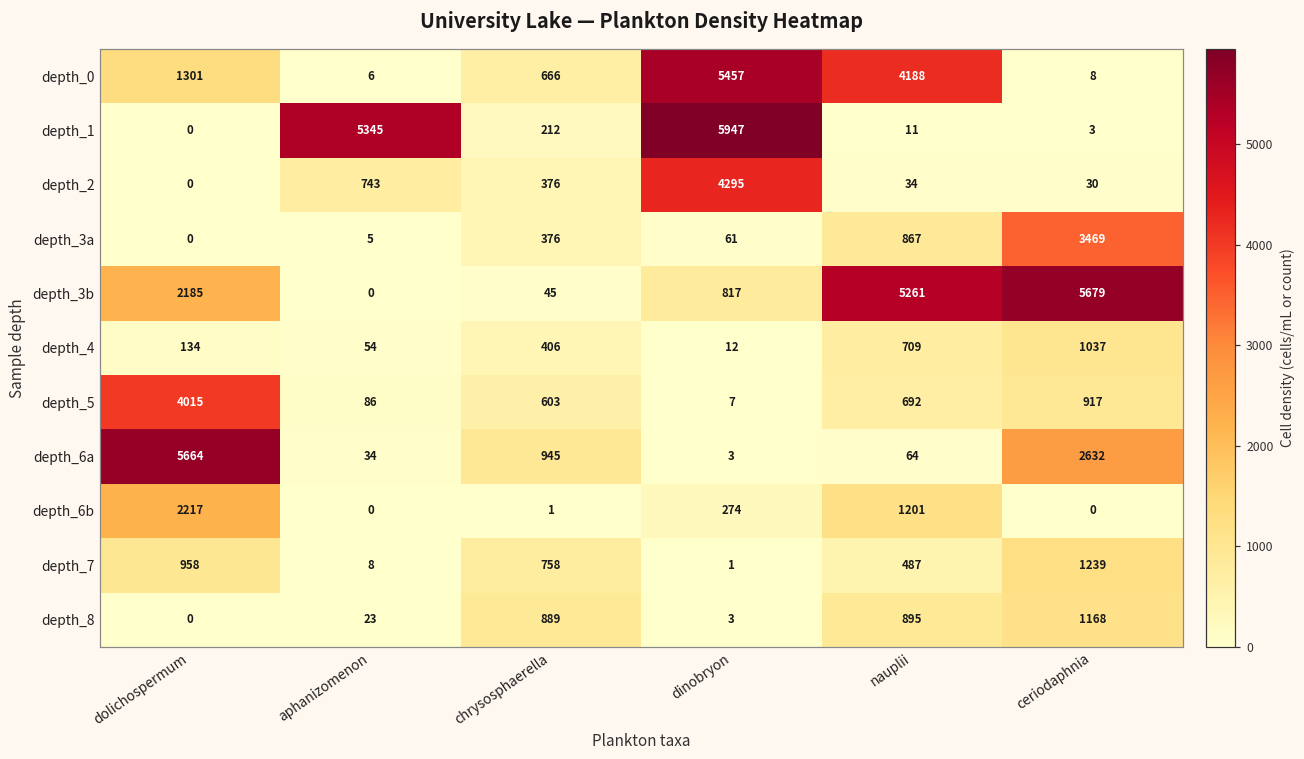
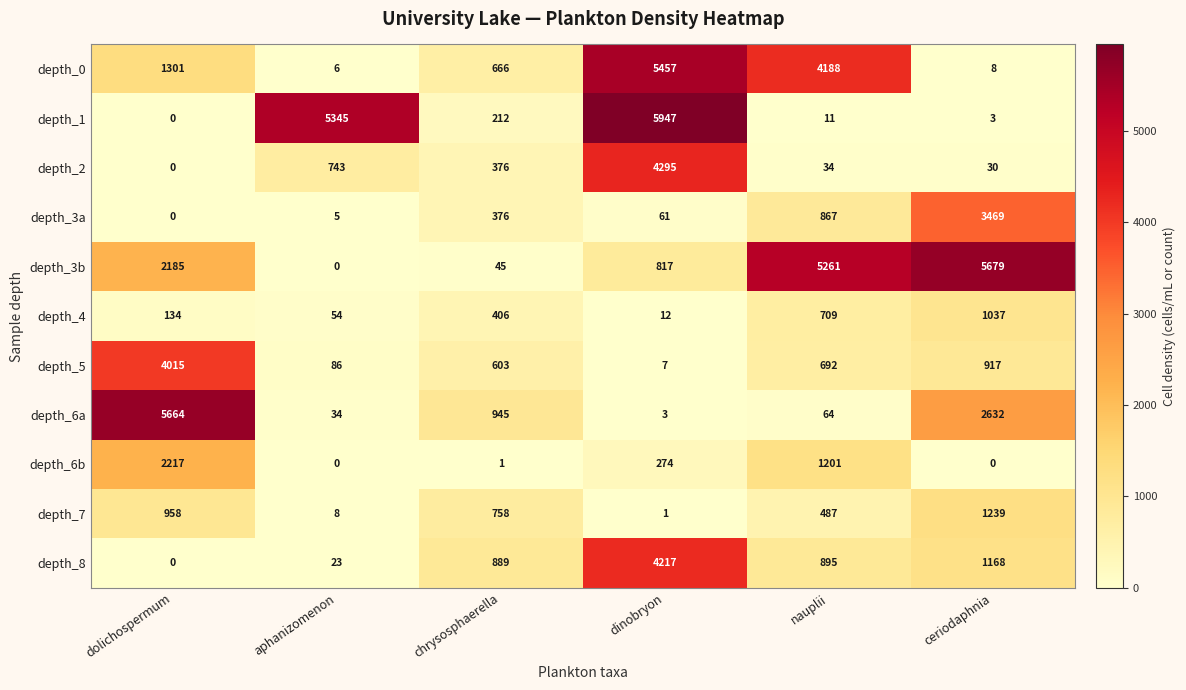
  {
    "depth_0": {
      "dolichospermum": 1301,
      "aphanizomenon": 6,
      "chrysosphaerella": 666,
      "dinobryon": 5457,
      "nauplii": 4188,
      "ceriodaphnia": 8
    },
    "depth_1": {
      "dolichospermum": 0,
      "aphanizomenon": 5345,
      "chrysosphaerella": 212,
      "dinobryon": 5947,
      "nauplii": 11,
      "ceriodaphnia": 3
    },
    "depth_2": {
      "dolichospermum": 0,
      "aphanizomenon": 743,
      "chrysosphaerella": 376,
      "dinobryon": 4295,
      "nauplii": 34,
      "ceriodaphnia": 30
    },
    "depth_3a": {
      "dolichospermum": 0,
      "aphanizomenon": 5,
      "chrysosphaerella": 376,
      "dinobryon": 61,
      "nauplii": 867,
      "ceriodaphnia": 3469
    },
    "depth_3b": {
      "dolichospermum": 2185,
      "aphanizomenon": 0,
      "chrysosphaerella": 45,
      "dinobryon": 817,
      "nauplii": 5261,
      "ceriodaphnia": 5679
    },
    "depth_4": {
      "dolichospermum": 134,
      "aphanizomenon": 54,
      "chrysosphaerella": 406,
      "dinobryon": 12,
      "nauplii": 709,
      "ceriodaphnia": 1037
    },
    "depth_5": {
      "dolichospermum": 4015,
      "aphanizomenon": 86,
      "chrysosphaerella": 603,
      "dinobryon": 7,
      "nauplii": 692,
      "ceriodaphnia": 917
    },
    "depth_6a": {
      "dolichospermum": 5664,
      "aphanizomenon": 34,
      "chrysosphaerella": 945,
      "dinobryon": 3,
      "nauplii": 64,
      "ceriodaphnia": 2632
    },
    "depth_6b": {
      "dolichospermum": 2217,
      "aphanizomenon": 0,
      "chrysosphaerella": 1,
      "dinobryon": 274,
      "nauplii": 1201,
      "ceriodaphnia": 0
    },
    "depth_7": {
      "dolichospermum": 958,
      "aphanizomenon": 8,
      "chrysosphaerella": 758,
      "dinobryon": 1,
      "nauplii": 487,
      "ceriodaphnia": 1239
    },
    "depth_8": {
      "dolichospermum": 0,
      "aphanizomenon": 23,
      "chrysosphaerella": 889,
-     "dinobryon": 3,
+     "dinobryon": 4217,
      "nauplii": 895,
      "ceriodaphnia": 1168
    }
  }
